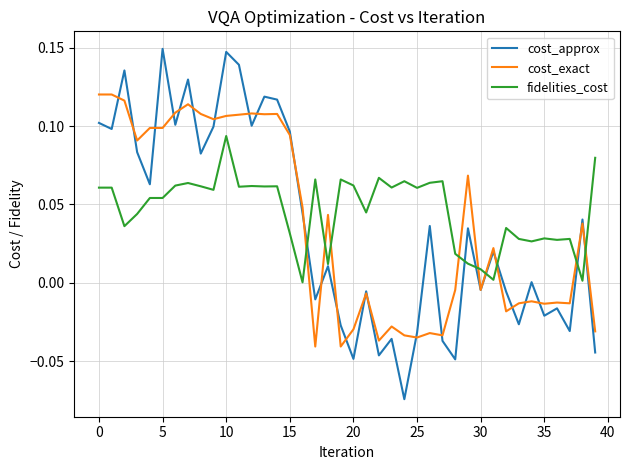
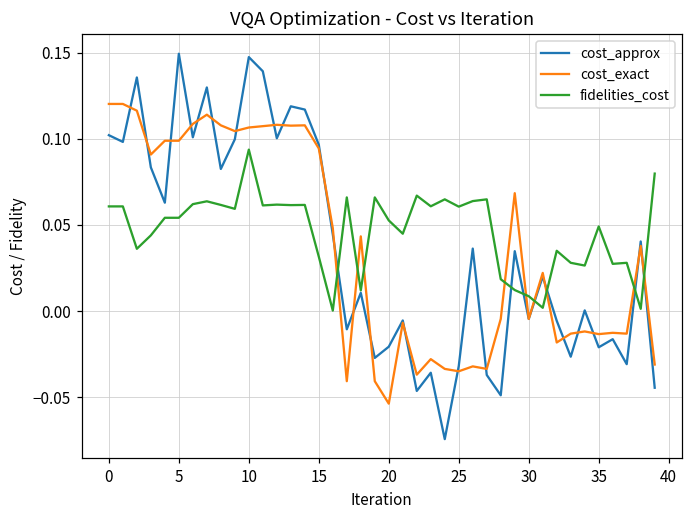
  {
    "cost_approx": {
      "0": 0.102,
      "5": 0.149,
      "10": 0.147,
      "15": 0.097,
-     "20": -0.049,
+     "20": -0.021,
      "25": -0.032,
      "35": -0.021
    },
    "cost_exact": {
      "0": 0.120,
      "5": 0.099,
      "10": 0.107,
      "15": 0.094,
-     "20": -0.030,
+     "20": -0.054,
      "25": -0.035,
      "35": -0.013
    },
    "fidelities_cost": {
      "0": 0.061,
      "5": 0.054,
      "10": 0.094,
      "15": 0.032,
-     "20": 0.062,
+     "20": 0.053,
      "25": 0.061,
      "30": 0.009,
-     "35": 0.028
+     "35": 0.049
    }
  }
